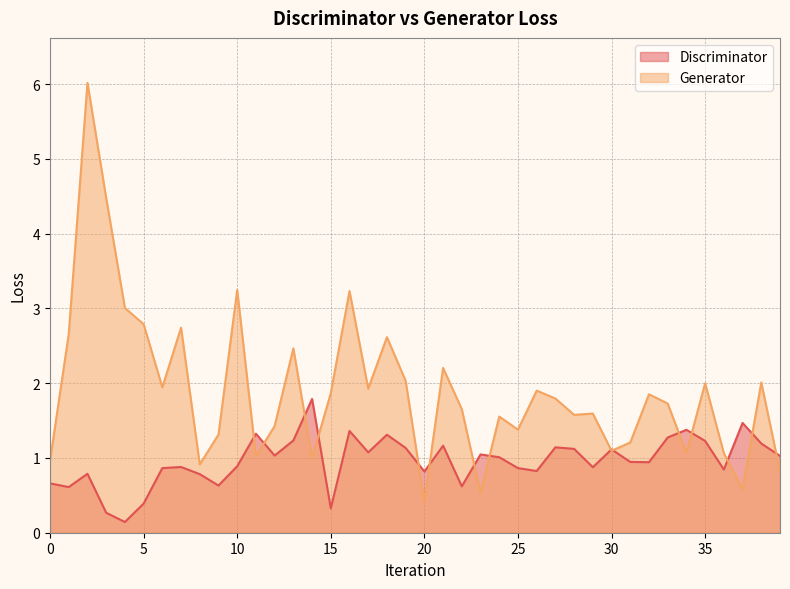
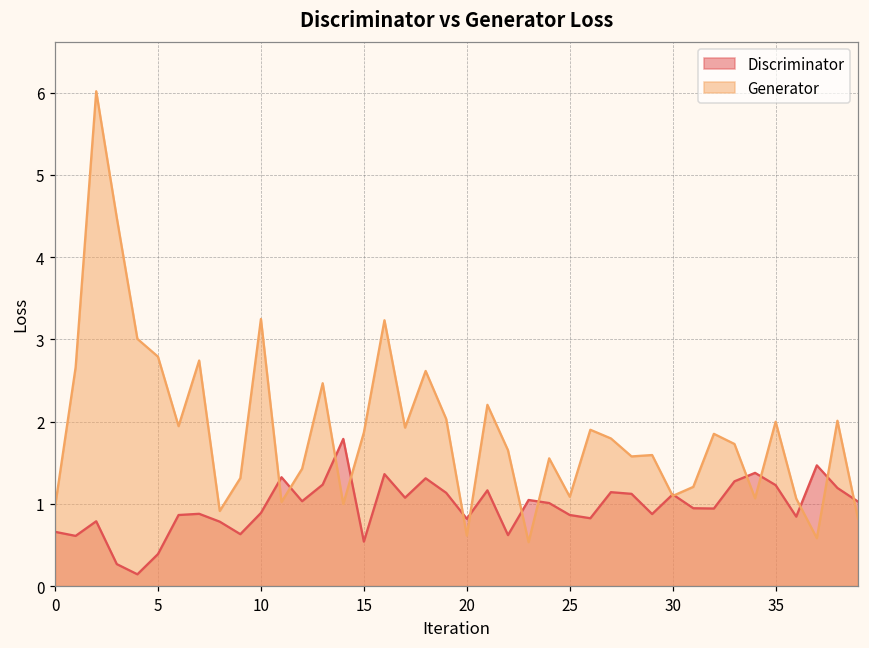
  {
    "Discriminator": {
      "0": 0.7,
      "5": 0.4,
      "10": 0.9,
-     "15": 0.3,
+     "15": 0.5,
      "20": 0.8,
      "25": 0.9,
      "35": 1.2
    },
    "Generator": {
      "0": 1.0,
      "5": 2.8,
      "10": 3.2,
      "15": 1.9,
-     "20": 0.4,
-     "25": 1.4,
+     "20": 0.6,
+     "25": 1.1,
      "35": 2.0
    }
  }
